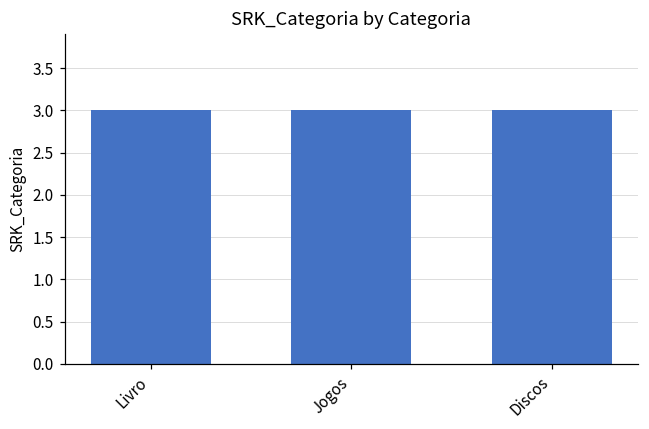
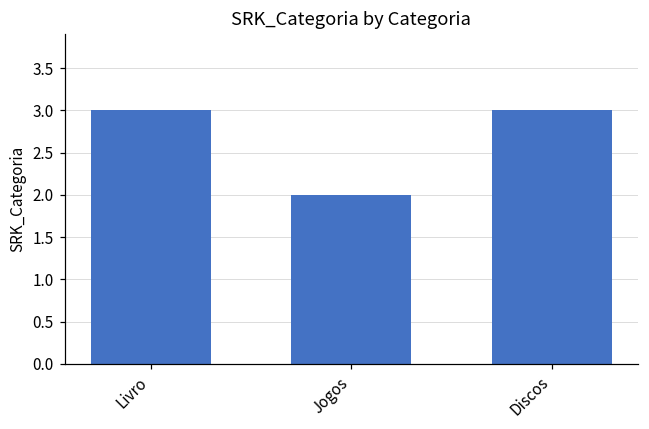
  {
    "Livro": 3,
-   "Jogos": 3,
+   "Jogos": 2,
    "Discos": 3
  }
